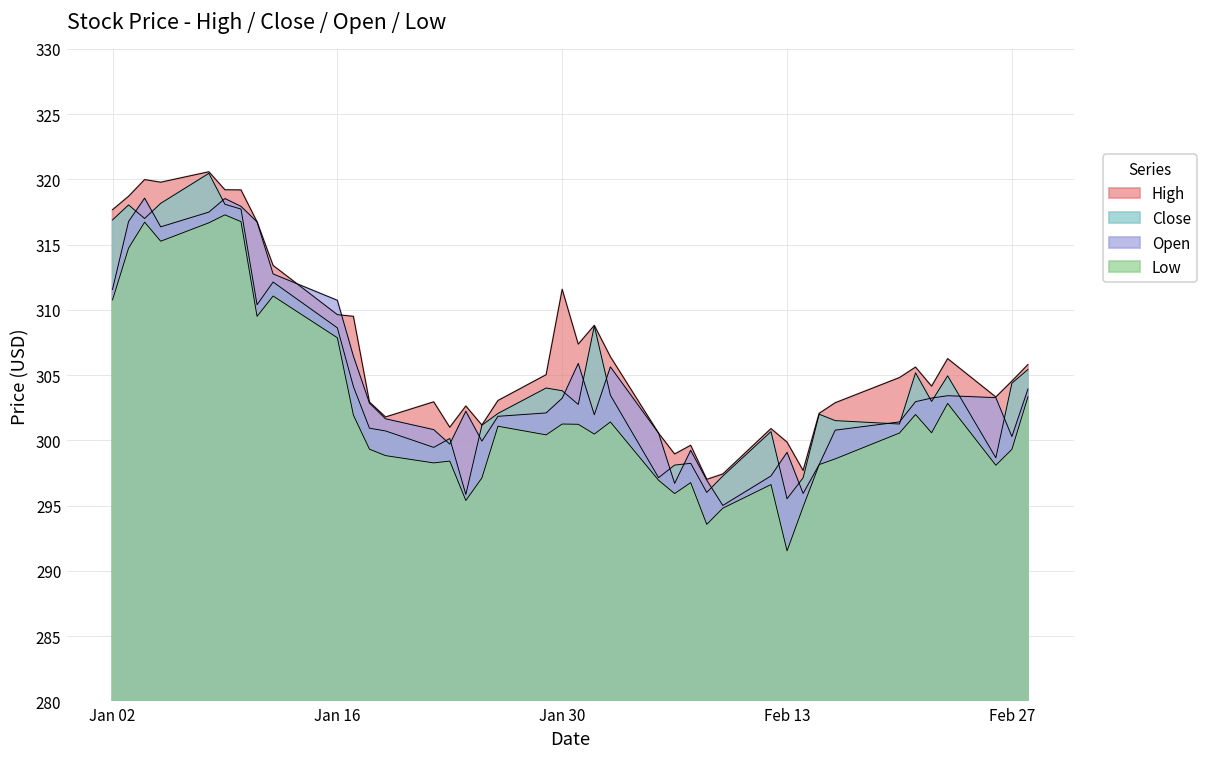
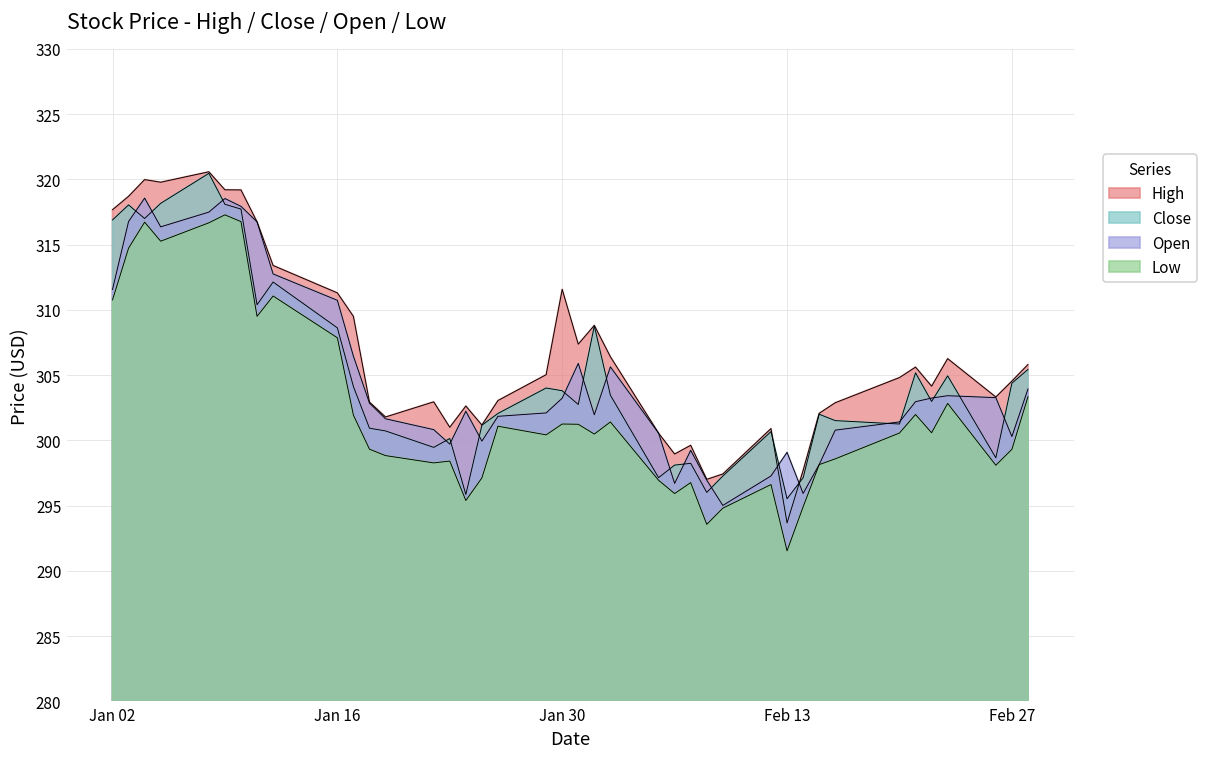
  {
    "High": {
      "Jan 02": 317.7,
-     "Jan 16": 309.6,
+     "Jan 16": 311.3,
      "Jan 30": 311.6,
-     "Feb 13": 299.9
+     "Feb 13": 293.7
    }
  }
